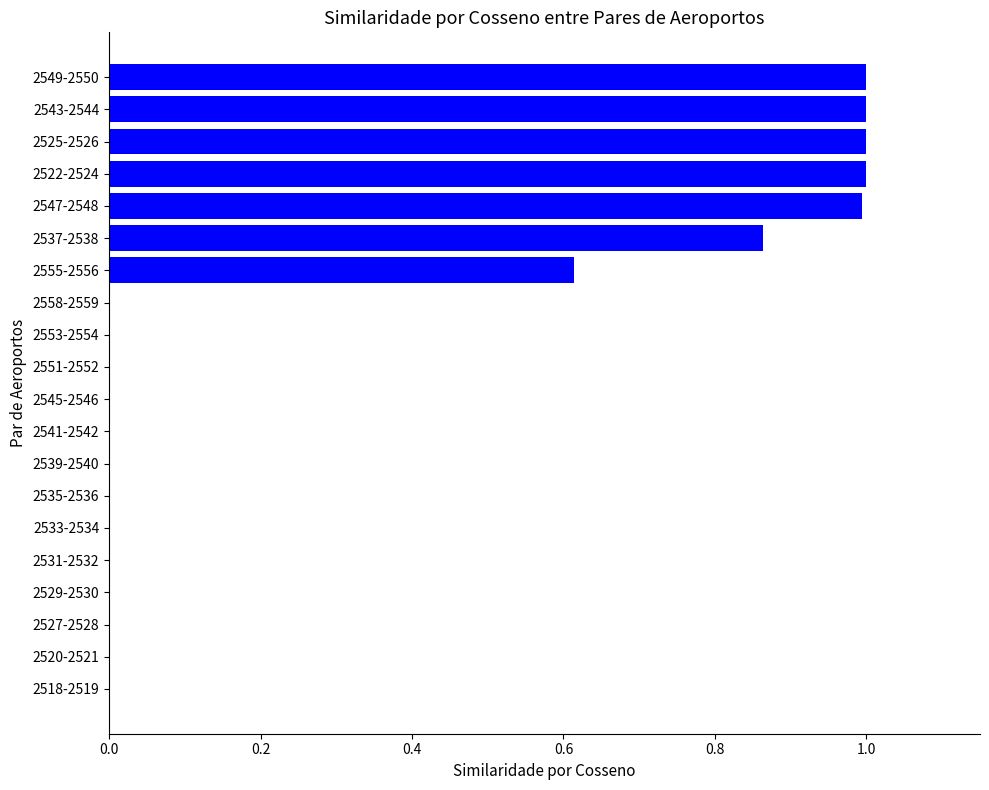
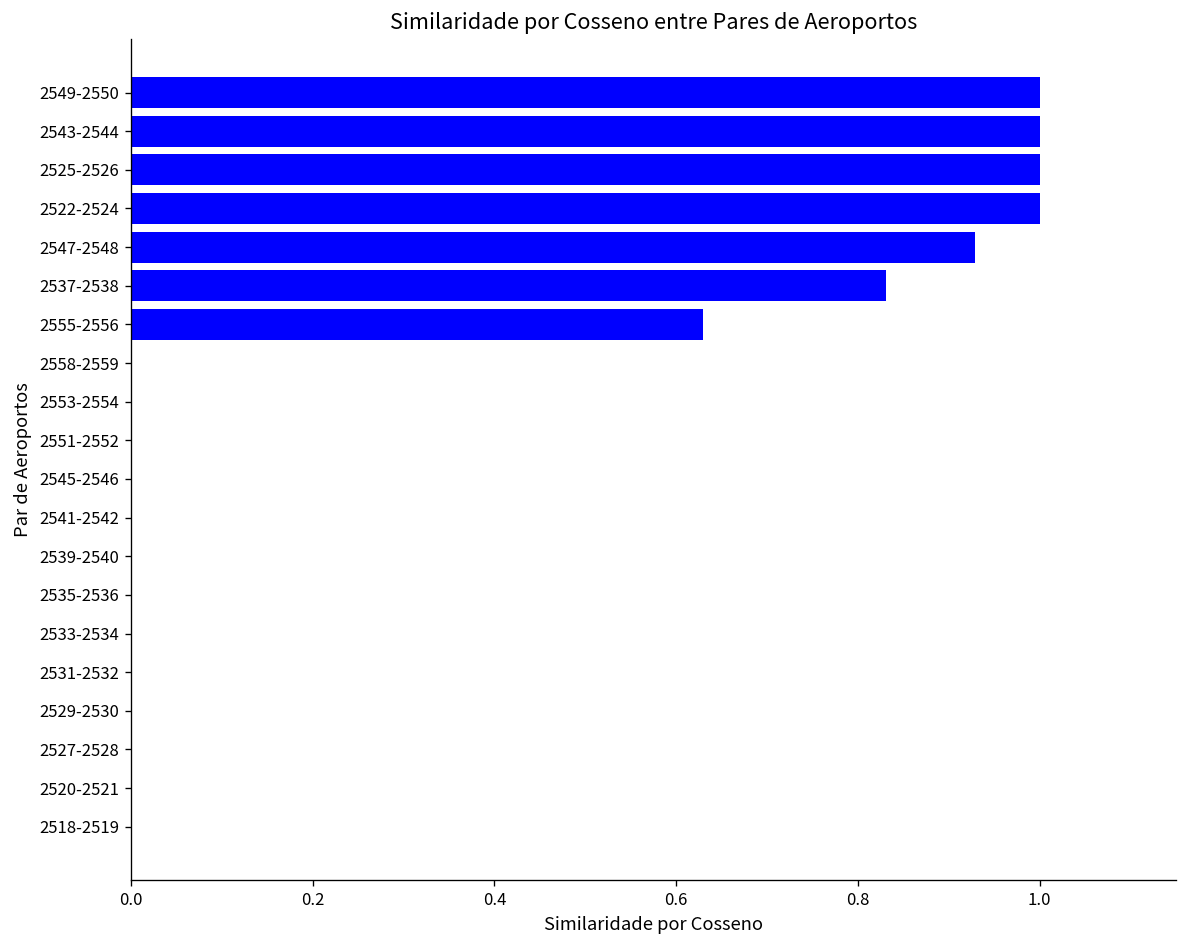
  {
    "2549-2550": 1.00,
    "2543-2544": 1.00,
    "2525-2526": 1.00,
    "2522-2524": 1.00,
-   "2547-2548": 0.99,
-   "2537-2538": 0.86,
-   "2555-2556": 0.61,
+   "2547-2548": 0.93,
+   "2537-2538": 0.83,
+   "2555-2556": 0.63,
    "2558-2559": 0.00,
    "2553-2554": 0.00,
    "2551-2552": 0.00,
    "2545-2546": 0.00,
    "2541-2542": 0.00,
    "2539-2540": 0.00,
    "2535-2536": 0.00,
    "2533-2534": 0.00,
    "2531-2532": 0.00,
    "2529-2530": 0.00,
    "2527-2528": 0.00,
    "2520-2521": 0.00,
    "2518-2519": 0.00
  }
